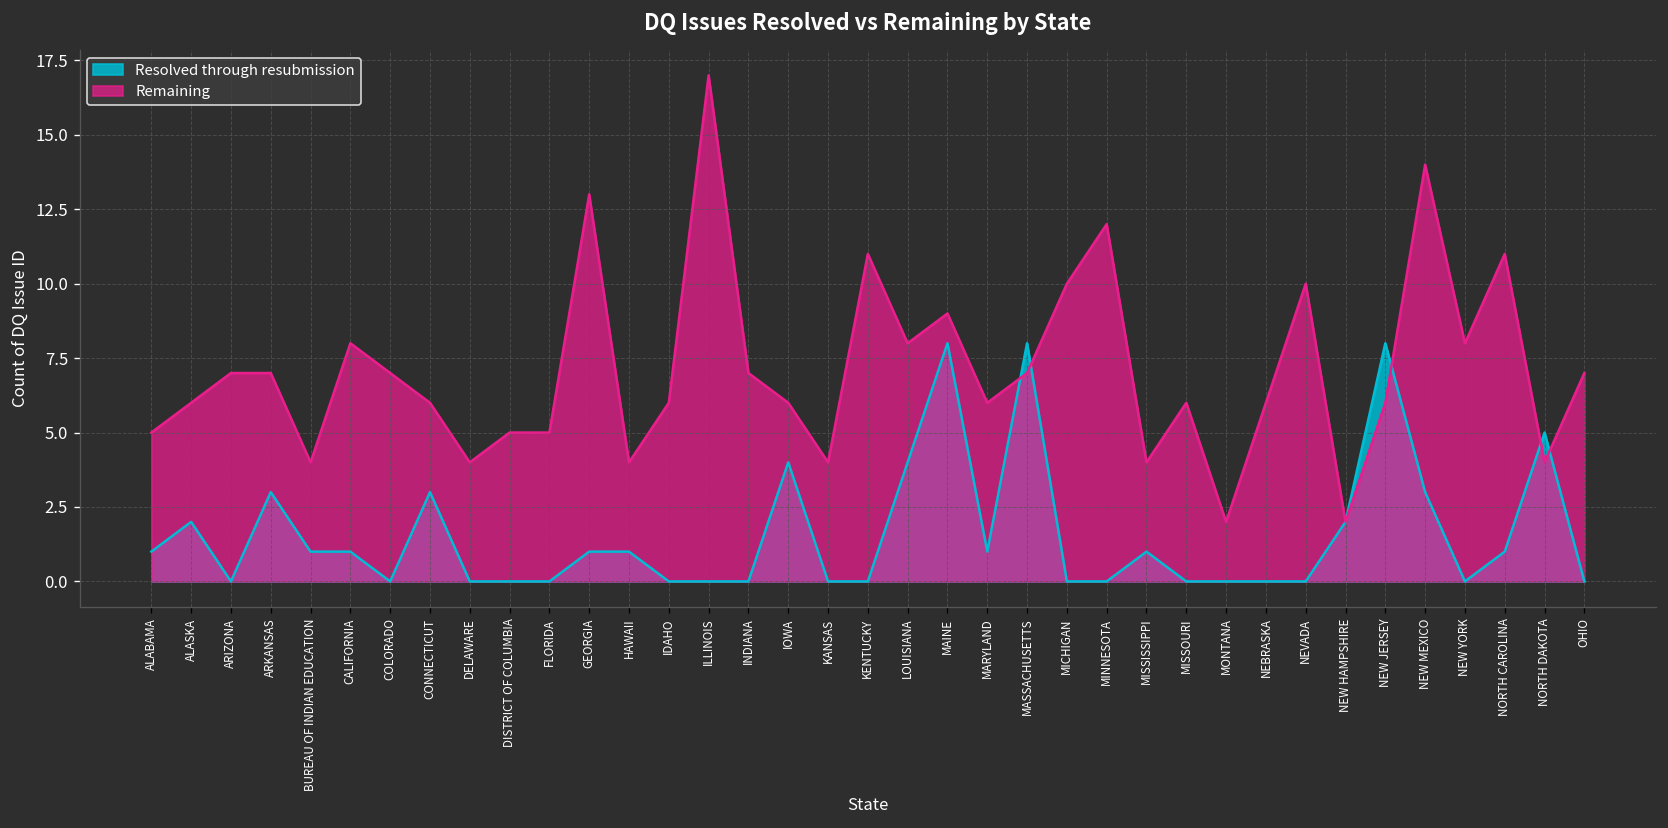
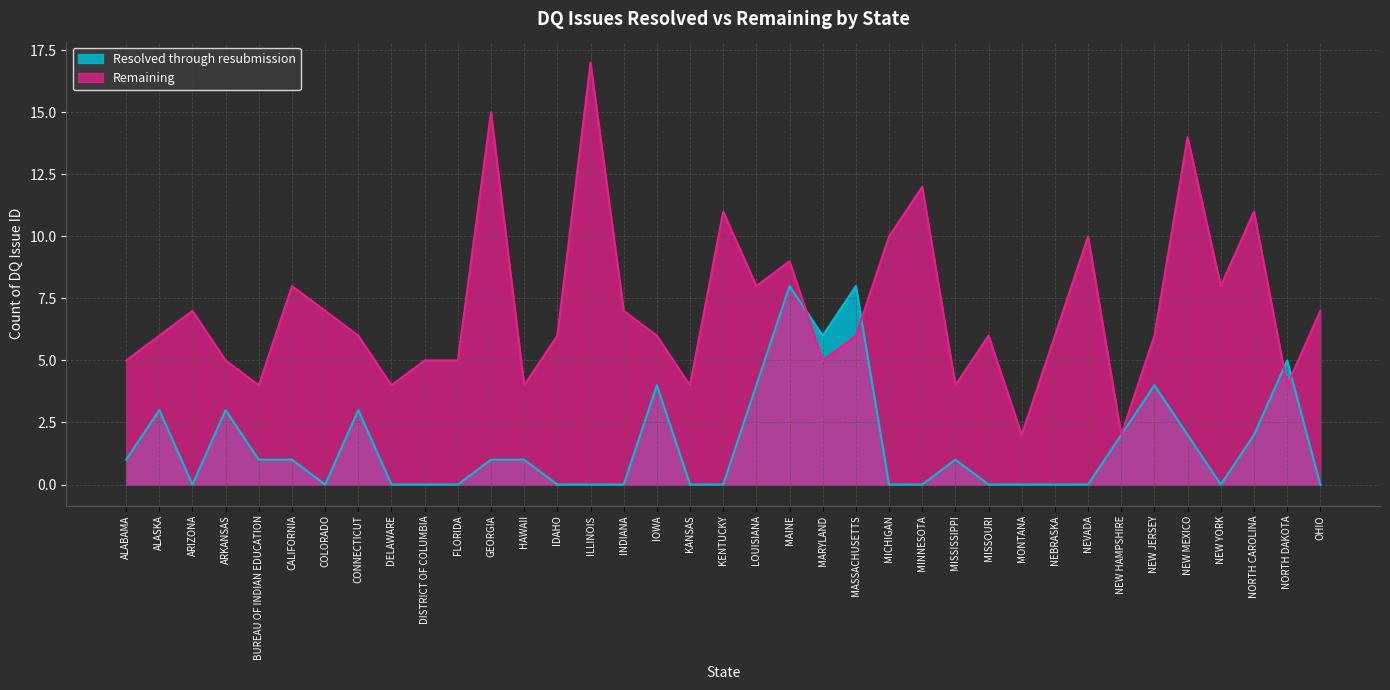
  {
    "Resolved through resubmission": {
      "ALABAMA": 1,
-     "ALASKA": 2,
+     "ALASKA": 3,
      "ARIZONA": 0,
      "ARKANSAS": 3,
      "BUREAU OF INDIAN EDUCATION": 1,
      "CALIFORNIA": 1,
      "COLORADO": 0,
      "CONNECTICUT": 3,
      "DELAWARE": 0,
      "DISTRICT OF COLUMBIA": 0,
      "FLORIDA": 0,
      "GEORGIA": 1,
      "HAWAII": 1,
      "IDAHO": 0,
      "ILLINOIS": 0,
      "INDIANA": 0,
      "IOWA": 4,
      "KANSAS": 0,
      "KENTUCKY": 0,
      "LOUISIANA": 4,
      "MAINE": 8,
-     "MARYLAND": 1,
+     "MARYLAND": 6,
      "MASSACHUSETTS": 8,
      "MICHIGAN": 0,
      "MINNESOTA": 0,
      "MISSISSIPPI": 1,
      "MISSOURI": 0,
      "MONTANA": 0,
      "NEBRASKA": 0,
      "NEVADA": 0,
-     "NEW JERSEY": 8,
-     "NEW MEXICO": 3,
+     "NEW JERSEY": 4,
+     "NEW MEXICO": 2,
      "NEW YORK": 0,
-     "NORTH CAROLINA": 1,
+     "NORTH CAROLINA": 2,
      "NORTH DAKOTA": 5,
      "OHIO": 0
    },
    "Remaining": {
      "ALABAMA": 5,
      "ALASKA": 6,
      "ARIZONA": 7,
-     "ARKANSAS": 7,
+     "ARKANSAS": 5,
      "BUREAU OF INDIAN EDUCATION": 4,
      "CALIFORNIA": 8,
      "COLORADO": 7,
      "CONNECTICUT": 6,
      "DELAWARE": 4,
      "DISTRICT OF COLUMBIA": 5,
      "FLORIDA": 5,
-     "GEORGIA": 13,
+     "GEORGIA": 15,
      "HAWAII": 4,
      "IDAHO": 6,
      "ILLINOIS": 17,
      "INDIANA": 7,
      "IOWA": 6,
      "KANSAS": 4,
      "KENTUCKY": 11,
      "LOUISIANA": 8,
      "MAINE": 9,
-     "MARYLAND": 6,
-     "MASSACHUSETTS": 7,
+     "MARYLAND": 5,
+     "MASSACHUSETTS": 6,
      "MICHIGAN": 10,
      "MINNESOTA": 12,
      "MISSISSIPPI": 4,
      "MISSOURI": 6,
      "MONTANA": 2,
      "NEBRASKA": 6,
      "NEVADA": 10,
      "NEW JERSEY": 6,
      "NEW MEXICO": 14,
      "NEW YORK": 8,
      "NORTH CAROLINA": 11,
      "NORTH DAKOTA": 4,
      "OHIO": 7
    }
  }
